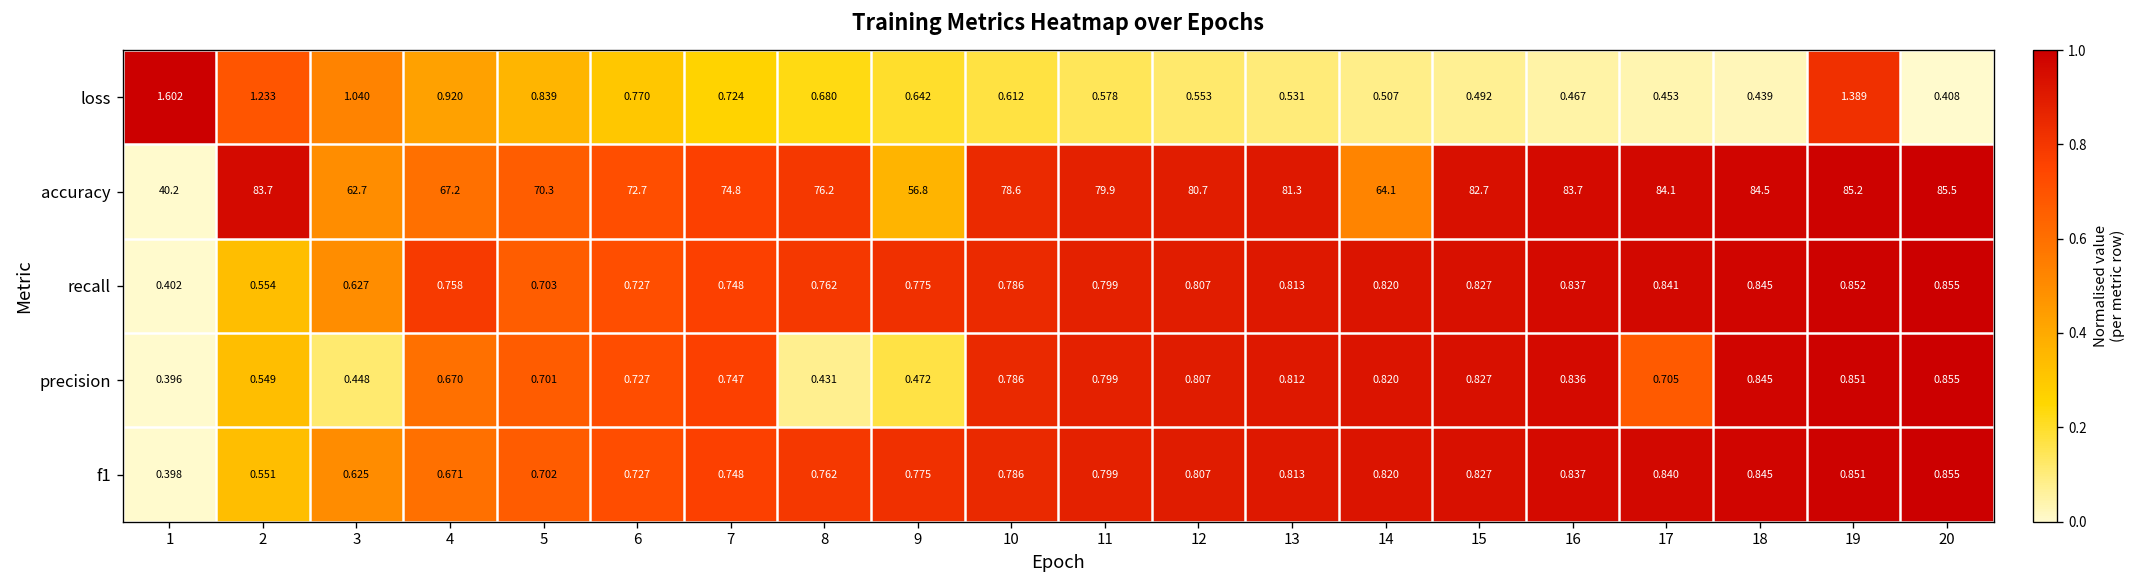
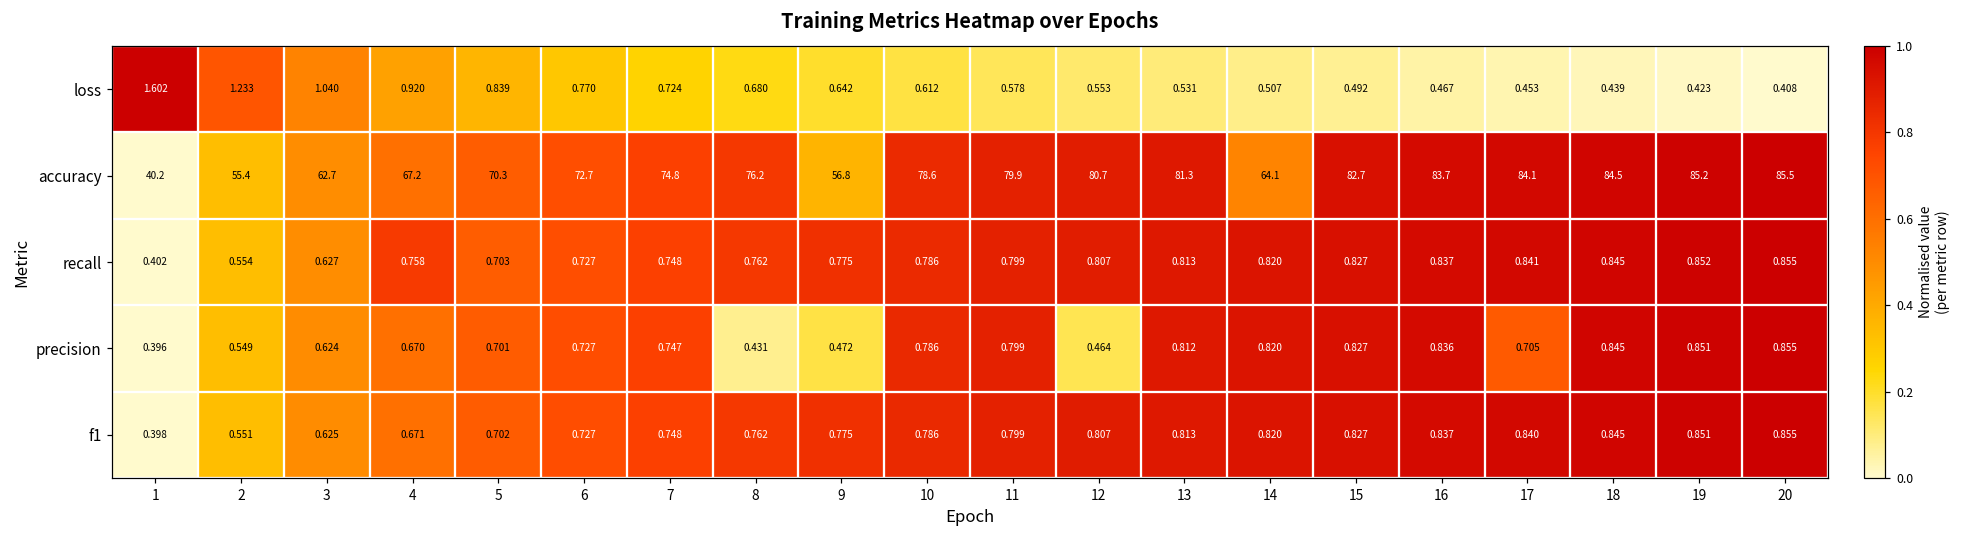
  {
    "loss": {
      "1": 1.602,
      "2": 1.233,
      "3": 1.040,
      "4": 0.920,
      "5": 0.839,
      "6": 0.770,
      "7": 0.724,
      "8": 0.680,
      "9": 0.642,
      "10": 0.612,
      "11": 0.578,
      "12": 0.553,
      "13": 0.531,
      "14": 0.507,
      "15": 0.492,
      "16": 0.467,
      "17": 0.453,
      "18": 0.439,
-     "19": 1.389,
+     "19": 0.423,
      "20": 0.408
    },
    "accuracy": {
      "1": 40.2,
-     "2": 83.7,
+     "2": 55.4,
      "3": 62.7,
      "4": 67.2,
      "5": 70.3,
      "6": 72.7,
      "7": 74.8,
      "8": 76.2,
      "9": 56.8,
      "10": 78.6,
      "11": 79.9,
      "12": 80.7,
      "13": 81.3,
      "14": 64.1,
      "15": 82.7,
      "16": 83.7,
      "17": 84.1,
      "18": 84.5,
      "19": 85.2,
      "20": 85.5
    },
    "recall": {
      "1": 0.402,
      "2": 0.554,
      "3": 0.627,
      "4": 0.758,
      "5": 0.703,
      "6": 0.727,
      "7": 0.748,
      "8": 0.762,
      "9": 0.775,
      "10": 0.786,
      "11": 0.799,
      "12": 0.807,
      "13": 0.813,
      "14": 0.820,
      "15": 0.827,
      "16": 0.837,
      "17": 0.841,
      "18": 0.845,
      "19": 0.852,
      "20": 0.855
    },
    "precision": {
      "1": 0.396,
      "2": 0.549,
-     "3": 0.448,
+     "3": 0.624,
      "4": 0.670,
      "5": 0.701,
      "6": 0.727,
      "7": 0.747,
      "8": 0.431,
      "9": 0.472,
      "10": 0.786,
      "11": 0.799,
-     "12": 0.807,
+     "12": 0.464,
      "13": 0.812,
      "14": 0.820,
      "15": 0.827,
      "16": 0.836,
      "17": 0.705,
      "18": 0.845,
      "19": 0.851,
      "20": 0.855
    },
    "f1": {
      "1": 0.398,
      "2": 0.551,
      "3": 0.625,
      "4": 0.671,
      "5": 0.702,
      "6": 0.727,
      "7": 0.748,
      "8": 0.762,
      "9": 0.775,
      "10": 0.786,
      "11": 0.799,
      "12": 0.807,
      "13": 0.813,
      "14": 0.820,
      "15": 0.827,
      "16": 0.837,
      "17": 0.840,
      "18": 0.845,
      "19": 0.851,
      "20": 0.855
    }
  }
